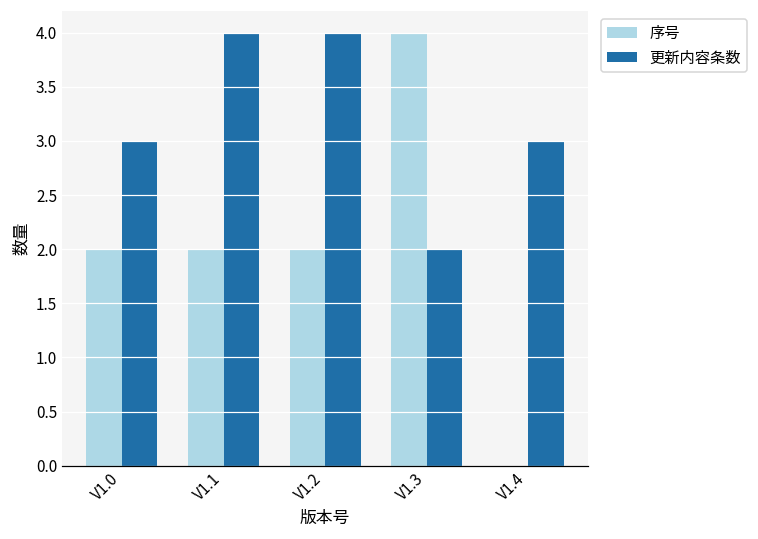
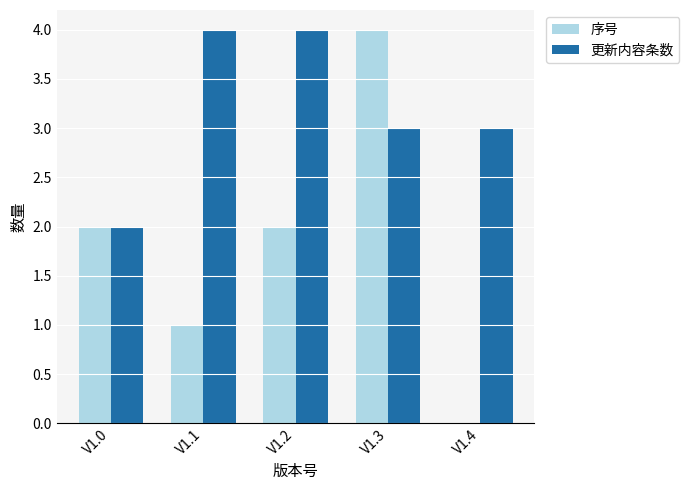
  {
    "序号": {
      "V1.0": 2,
-     "V1.1": 2,
+     "V1.1": 1,
      "V1.2": 2,
      "V1.3": 4,
      "V1.4": 0
    },
    "更新内容条数": {
-     "V1.0": 3,
+     "V1.0": 2,
      "V1.1": 4,
      "V1.2": 4,
-     "V1.3": 2,
+     "V1.3": 3,
      "V1.4": 3
    }
  }
